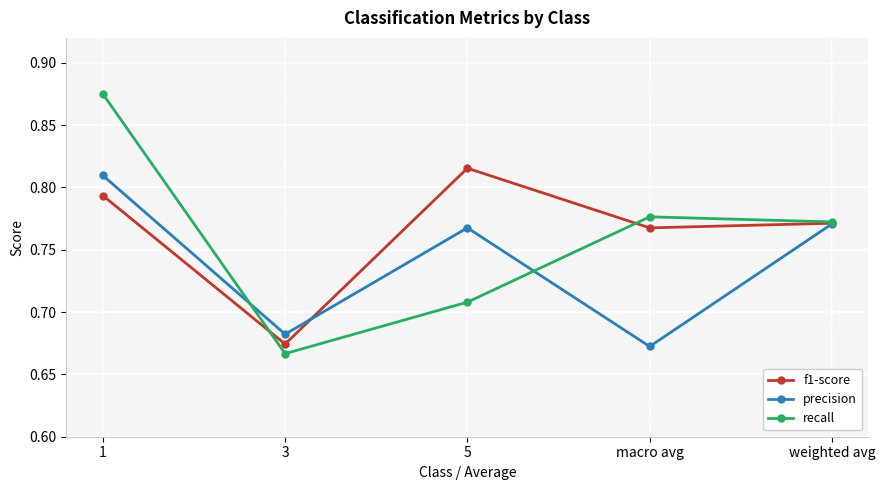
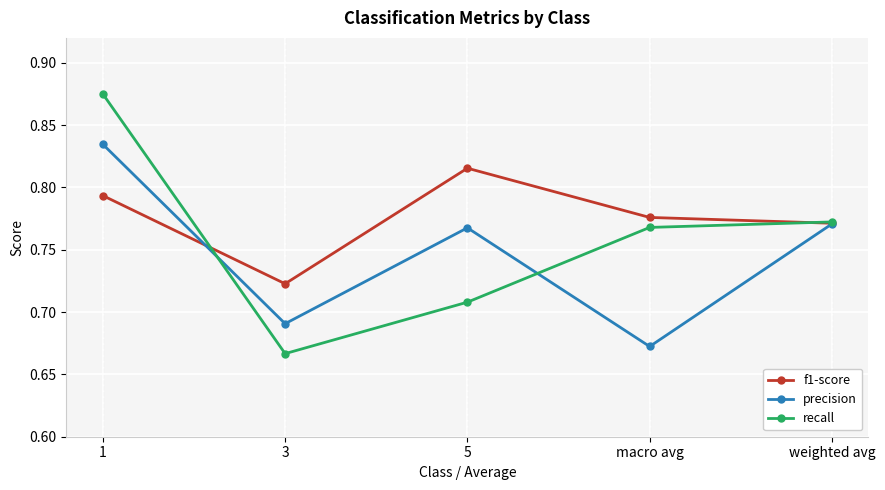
  {
    "f1-score": {
      "1": 0.793,
-     "3": 0.674,
+     "3": 0.723,
      "5": 0.815,
-     "macro avg": 0.768
+     "macro avg": 0.776
    },
    "precision": {
-     "1": 0.810,
-     "3": 0.682,
+     "1": 0.835,
+     "3": 0.691,
      "5": 0.768,
      "macro avg": 0.672
    },
    "recall": {
      "1": 0.875,
      "3": 0.667,
      "5": 0.708,
-     "macro avg": 0.776
+     "macro avg": 0.768
    }
  }
